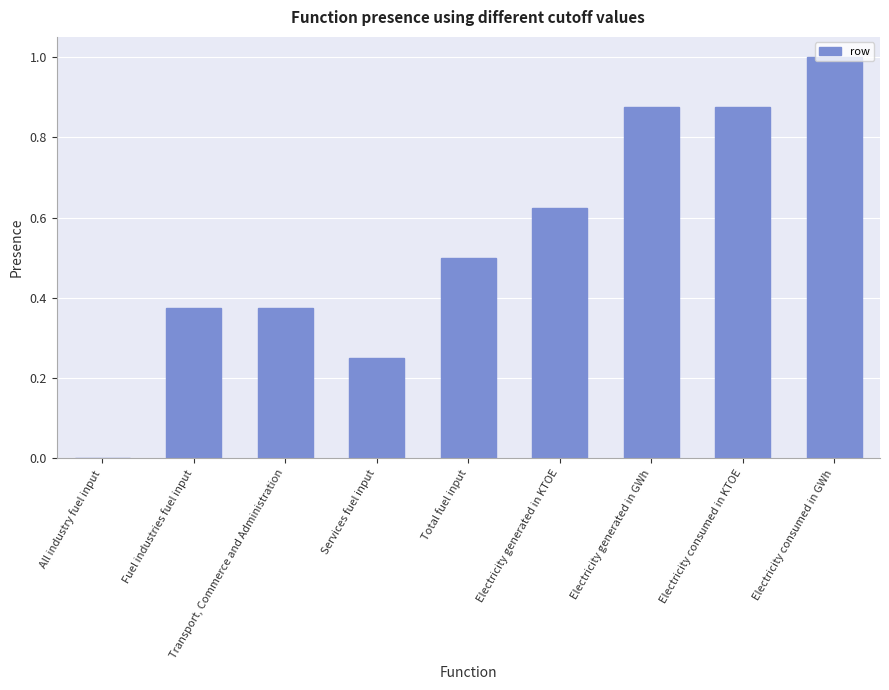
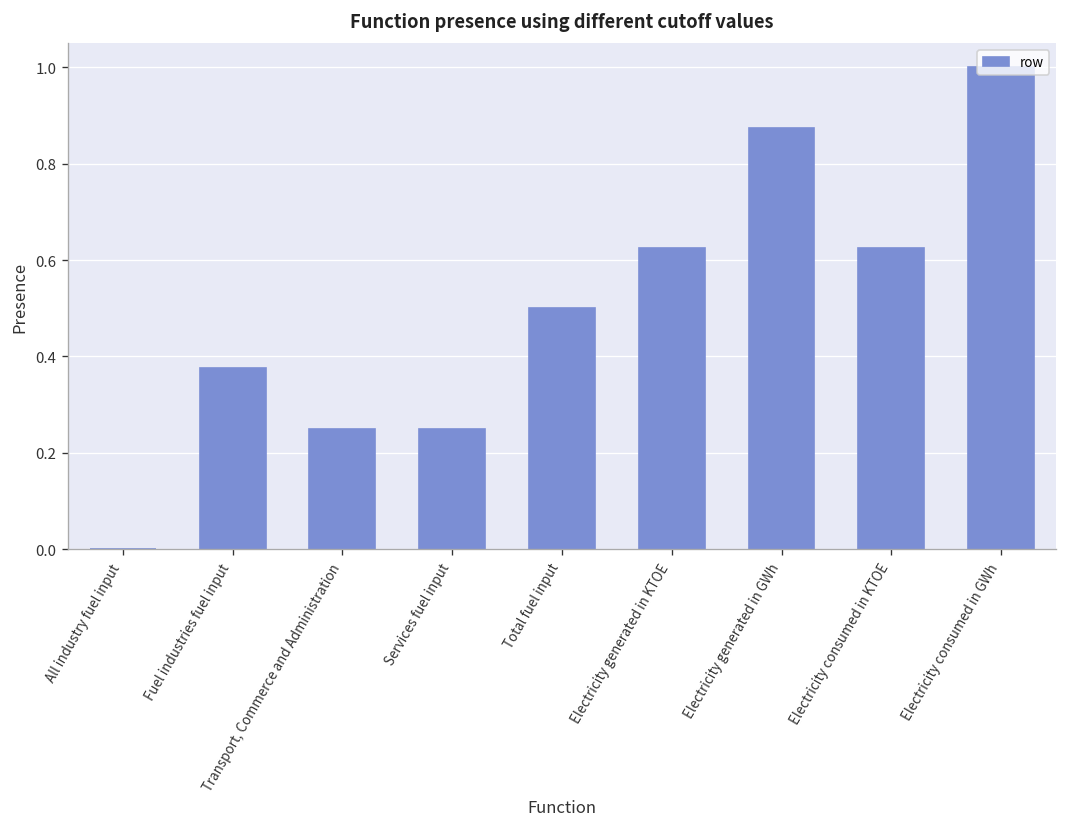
  {
    "All industry fuel input": 0.00,
    "Fuel industries fuel input": 0.38,
-   "Transport, Commerce and Administration": 0.38,
+   "Transport, Commerce and Administration": 0.25,
    "Services fuel input": 0.25,
    "Total fuel input": 0.50,
    "Electricity generated in KTOE": 0.63,
    "Electricity generated in GWh": 0.88,
-   "Electricity consumed in KTOE": 0.88
+   "Electricity consumed in KTOE": 0.63
  }
